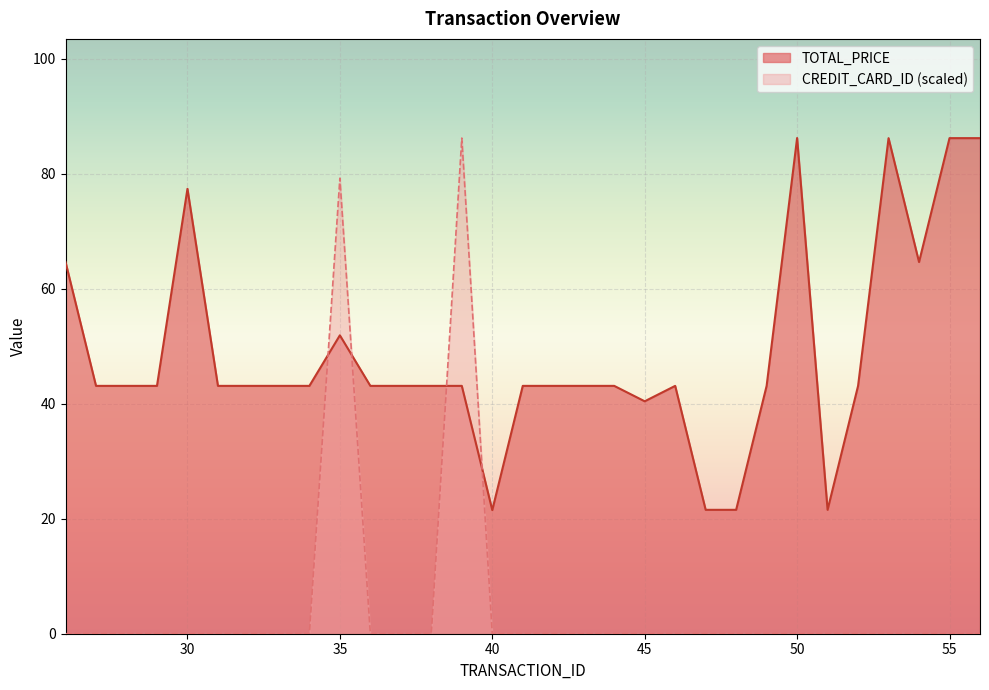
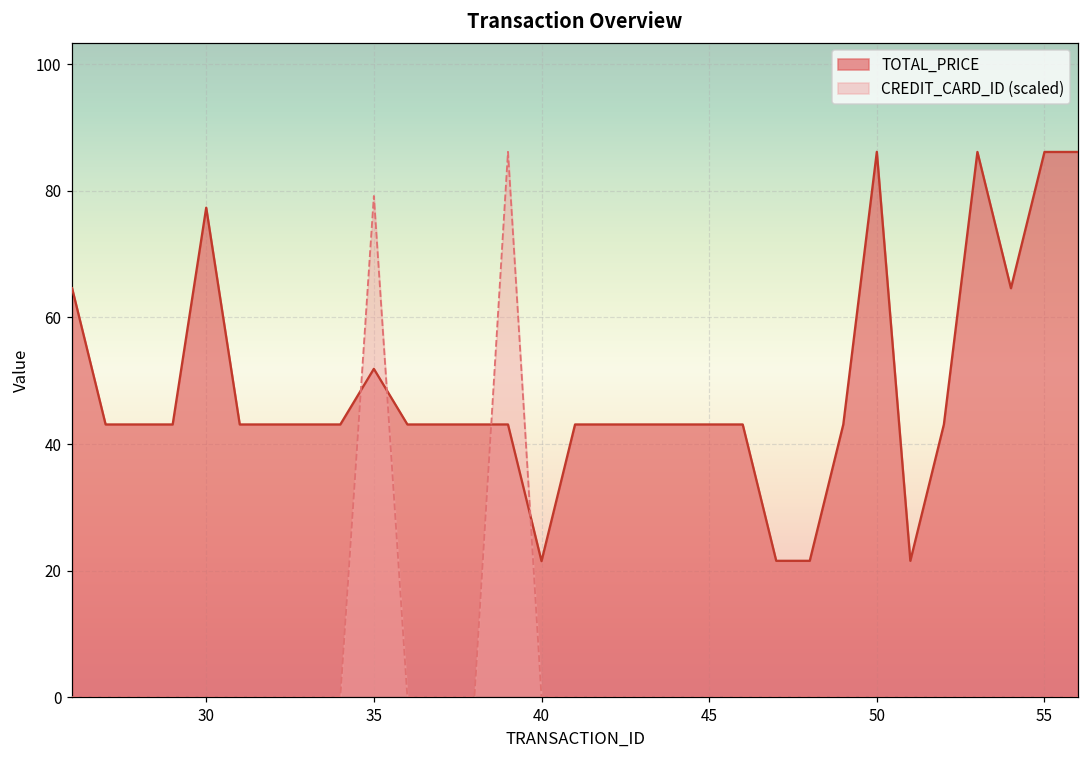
  {
    "TOTAL_PRICE": {
      "30": 77,
      "35": 52,
      "40": 21,
-     "45": 40,
+     "45": 43,
      "50": 86,
      "55": 86
    },
    "CREDIT_CARD_ID (scaled)": {
      "30": 0,
      "35": 79,
      "40": 0,
      "45": 0,
      "50": 0,
      "55": 0
    }
  }
